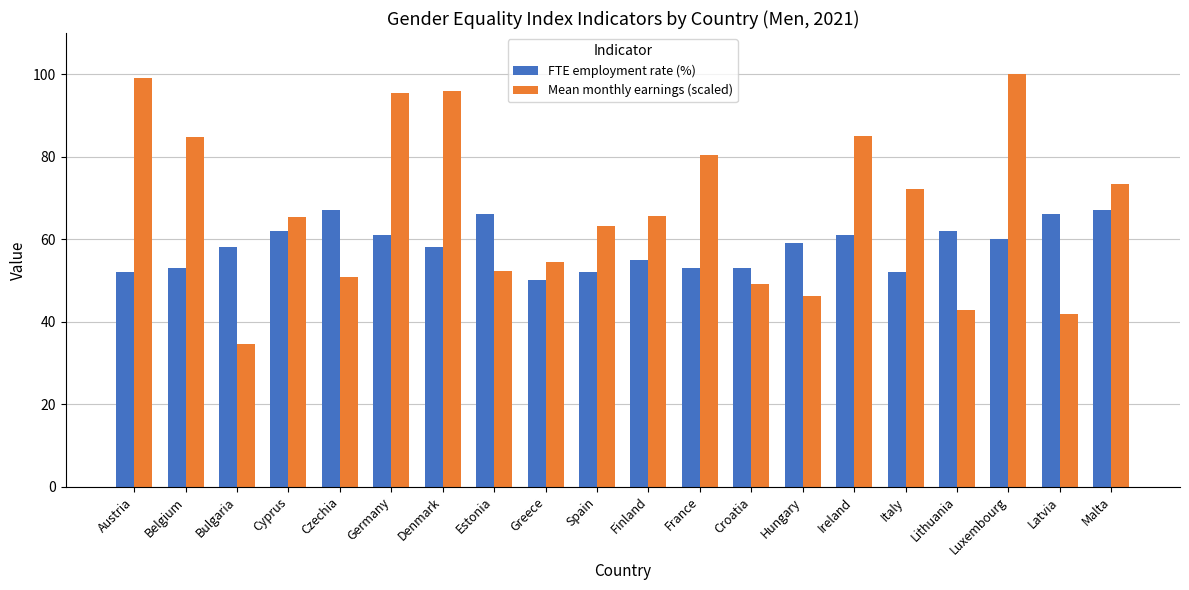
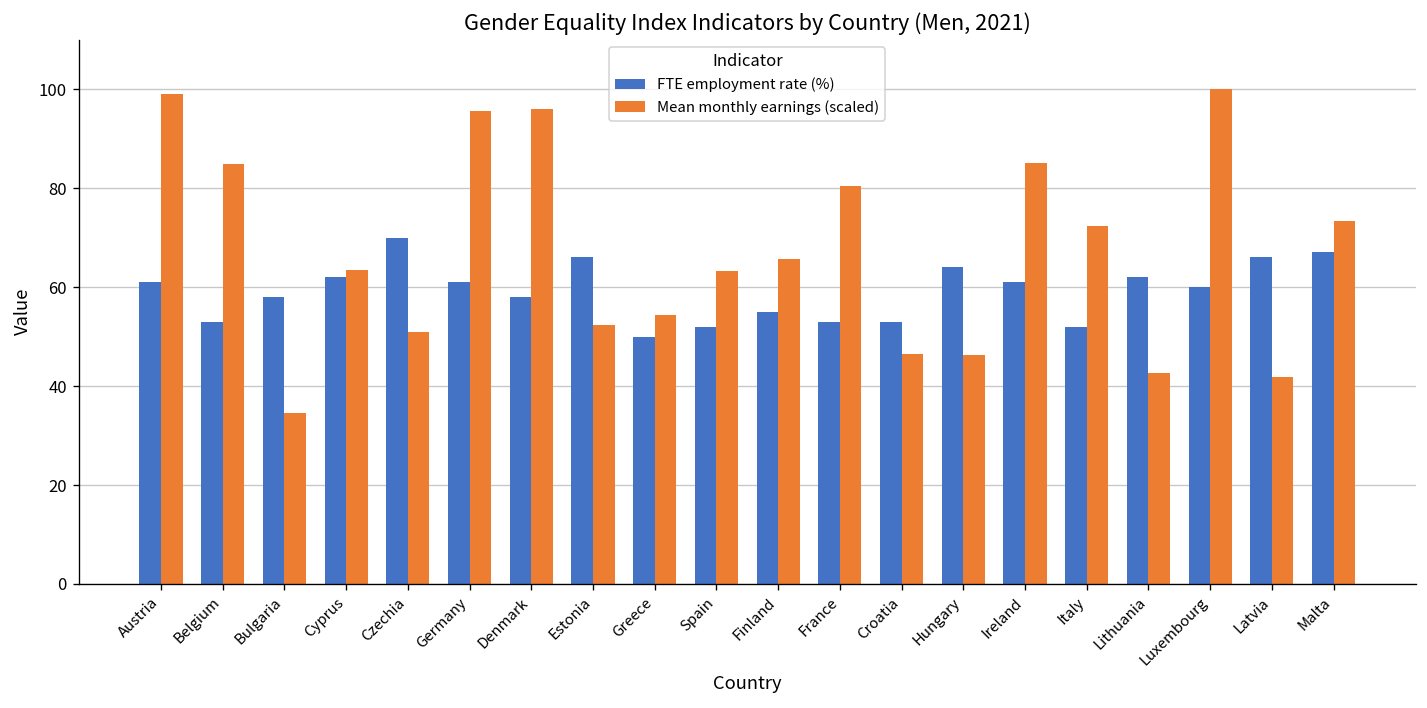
  {
    "FTE employment rate (%)": {
-     "Austria": 52,
+     "Austria": 61,
      "Belgium": 53,
      "Bulgaria": 58,
      "Cyprus": 62,
-     "Czechia": 67,
+     "Czechia": 70,
      "Germany": 61,
      "Denmark": 58,
      "Estonia": 66,
      "Greece": 50,
      "Spain": 52,
      "Finland": 55,
      "France": 53,
      "Croatia": 53,
-     "Hungary": 59,
+     "Hungary": 64,
      "Ireland": 61,
      "Italy": 52,
      "Lithuania": 62,
      "Luxembourg": 60,
      "Latvia": 66,
      "Malta": 67
    },
    "Mean monthly earnings (scaled)": {
      "Austria": 99,
      "Belgium": 85,
      "Bulgaria": 35,
-     "Cyprus": 65,
+     "Cyprus": 64,
      "Czechia": 51,
      "Germany": 95,
      "Denmark": 96,
      "Estonia": 52,
      "Greece": 54,
      "Spain": 63,
      "Finland": 66,
      "France": 80,
-     "Croatia": 49,
+     "Croatia": 47,
      "Hungary": 46,
      "Ireland": 85,
      "Italy": 72,
      "Lithuania": 43,
      "Luxembourg": 100,
      "Latvia": 42,
      "Malta": 73
    }
  }
